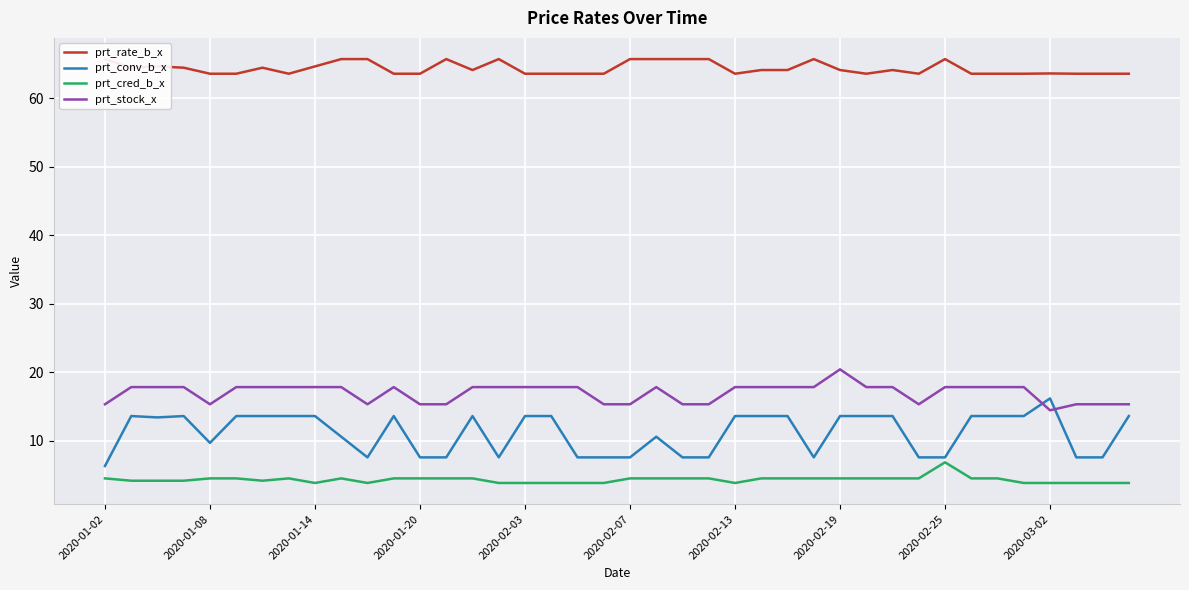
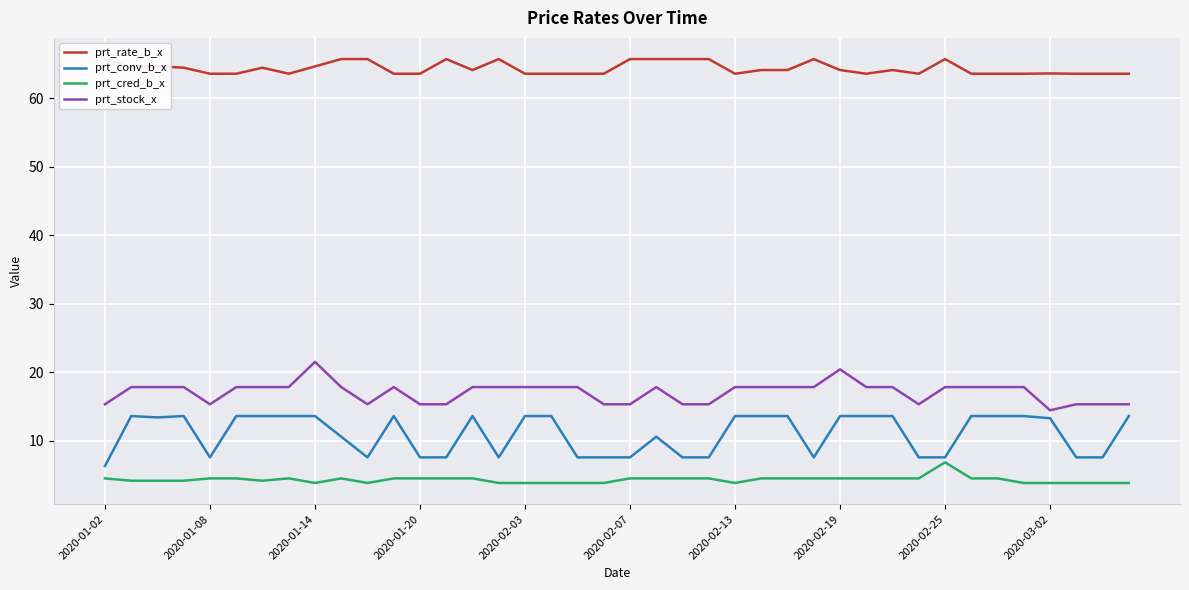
  {
    "prt_rate_b_x": {
      "2020-01-08": 64,
      "2020-01-14": 65,
      "2020-01-20": 64,
      "2020-02-03": 64,
      "2020-02-07": 66,
      "2020-02-13": 64,
      "2020-02-19": 64,
      "2020-02-25": 66,
      "2020-03-02": 64
    },
    "prt_conv_b_x": {
      "2020-01-02": 6,
-     "2020-01-08": 10,
+     "2020-01-08": 8,
      "2020-01-14": 14,
      "2020-01-20": 8,
      "2020-02-03": 14,
      "2020-02-07": 8,
      "2020-02-13": 14,
      "2020-02-19": 14,
      "2020-02-25": 8,
-     "2020-03-02": 16
+     "2020-03-02": 13
    },
    "prt_cred_b_x": {
      "2020-01-02": 4,
      "2020-01-08": 4,
      "2020-01-14": 4,
      "2020-01-20": 4,
      "2020-02-03": 4,
      "2020-02-07": 4,
      "2020-02-13": 4,
      "2020-02-19": 4,
      "2020-02-25": 7,
      "2020-03-02": 4
    },
    "prt_stock_x": {
      "2020-01-02": 15,
      "2020-01-08": 15,
-     "2020-01-14": 18,
+     "2020-01-14": 21,
      "2020-01-20": 15,
      "2020-02-03": 18,
      "2020-02-07": 15,
      "2020-02-13": 18,
      "2020-02-19": 20,
      "2020-02-25": 18,
      "2020-03-02": 14
    }
  }
